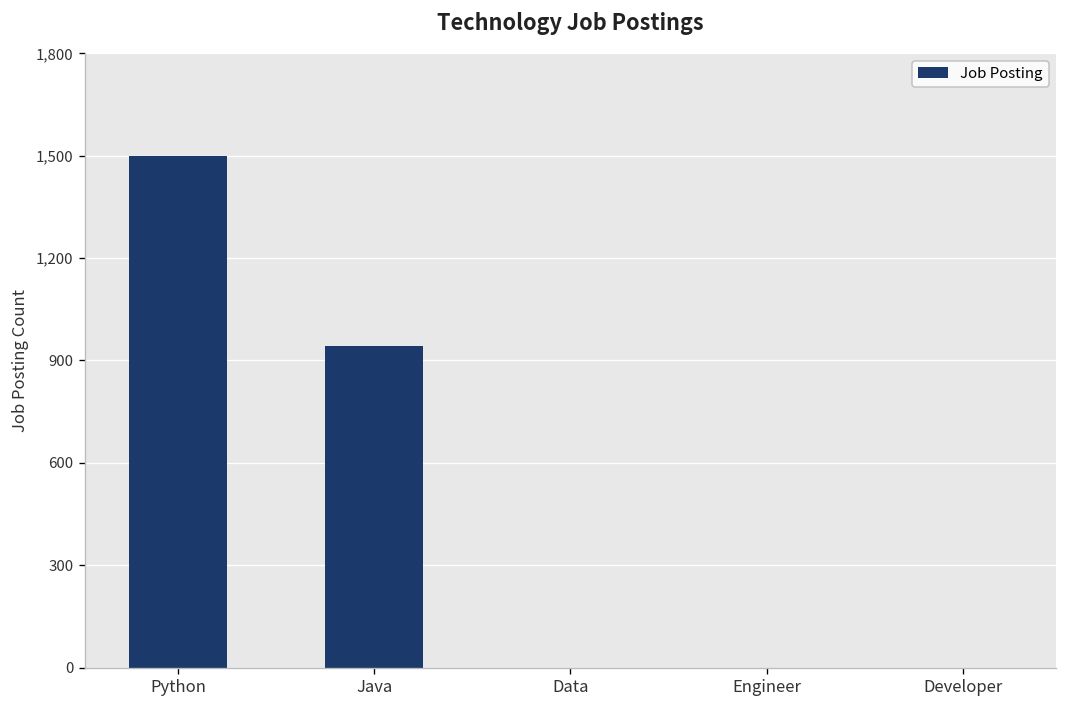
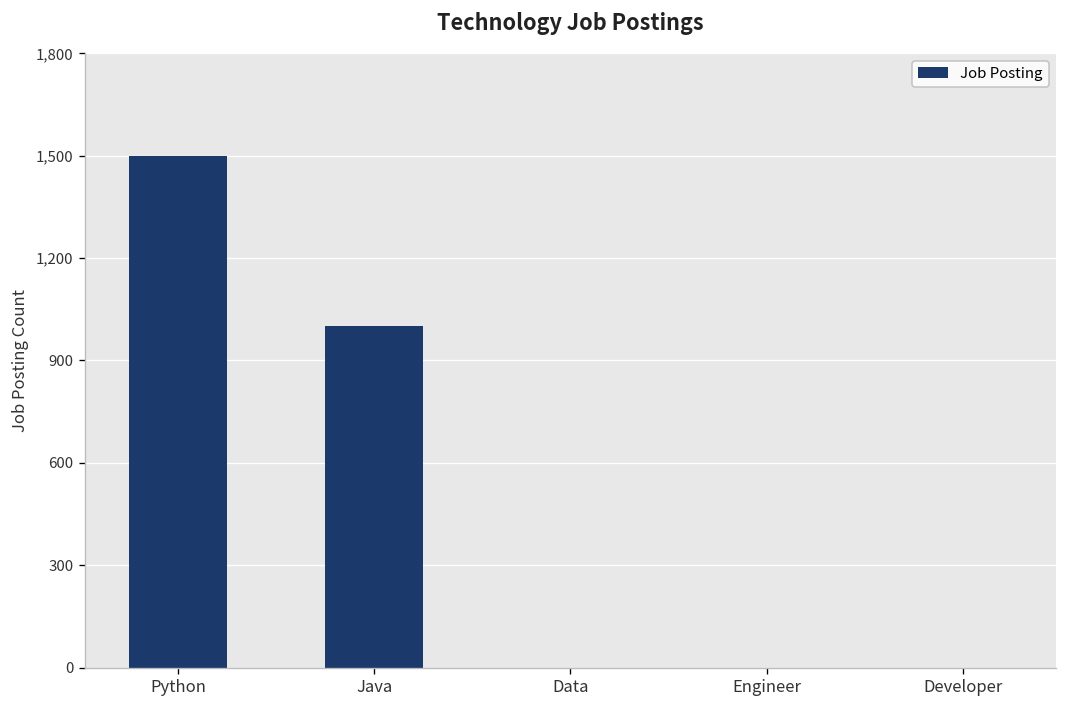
  {
    "Python": "1,500",
-   "Java": "940",
+   "Java": "1,000",
    "Data": "0",
    "Engineer": "0",
    "Developer": "0"
  }
